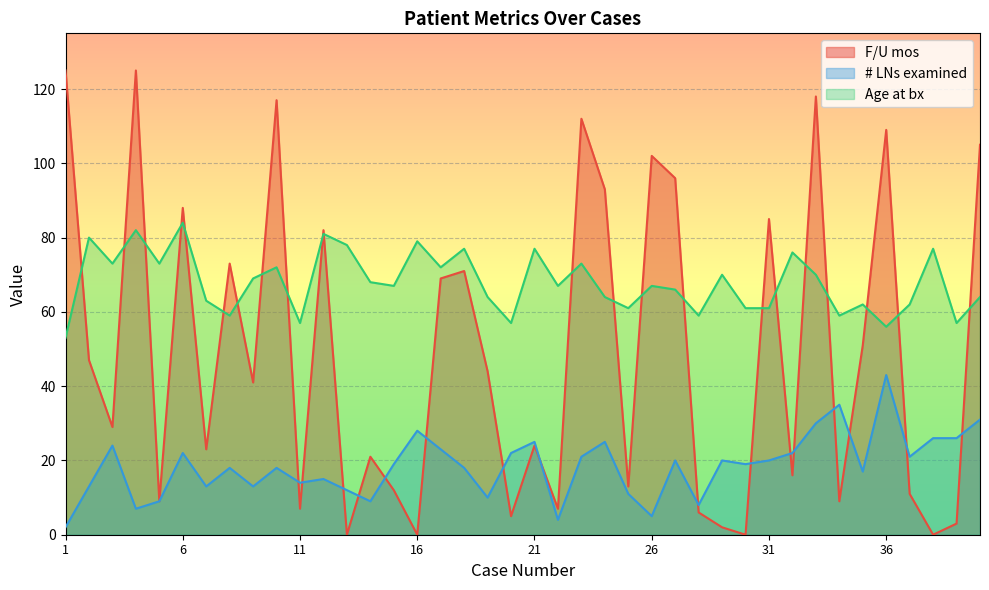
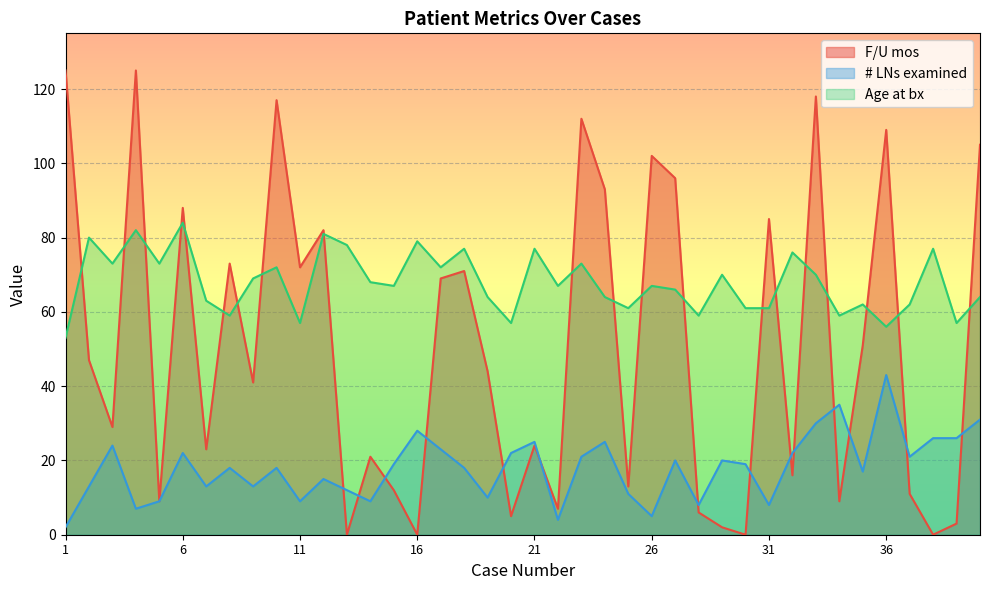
  {
    "F/U mos": {
      "1": 125,
      "6": 88,
-     "11": 7,
+     "11": 72,
      "16": 0,
      "21": 24,
      "26": 102,
      "31": 85,
      "36": 109
    },
    "# LNs examined": {
      "1": 2,
      "6": 22,
-     "11": 14,
+     "11": 9,
      "16": 28,
      "21": 25,
      "26": 5,
-     "31": 20,
+     "31": 8,
      "36": 43
    },
    "Age at bx": {
      "1": 53,
      "6": 84,
      "11": 57,
      "16": 79,
      "21": 77,
      "26": 67,
      "31": 61,
      "36": 56
    }
  }
